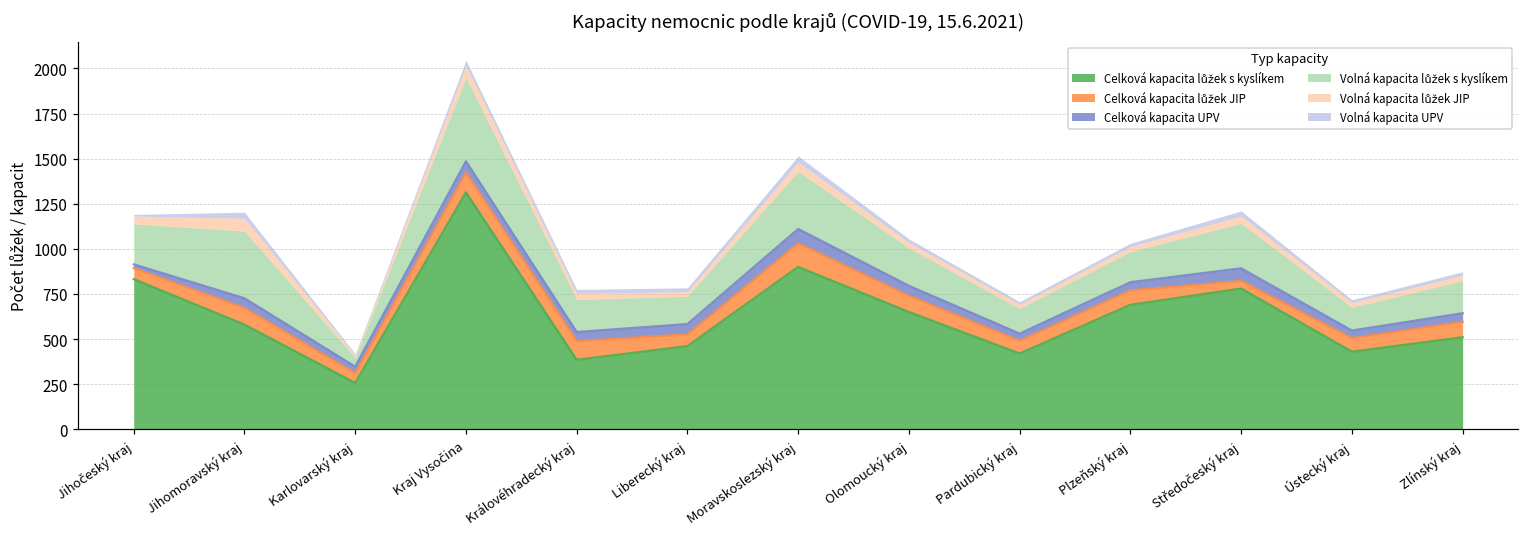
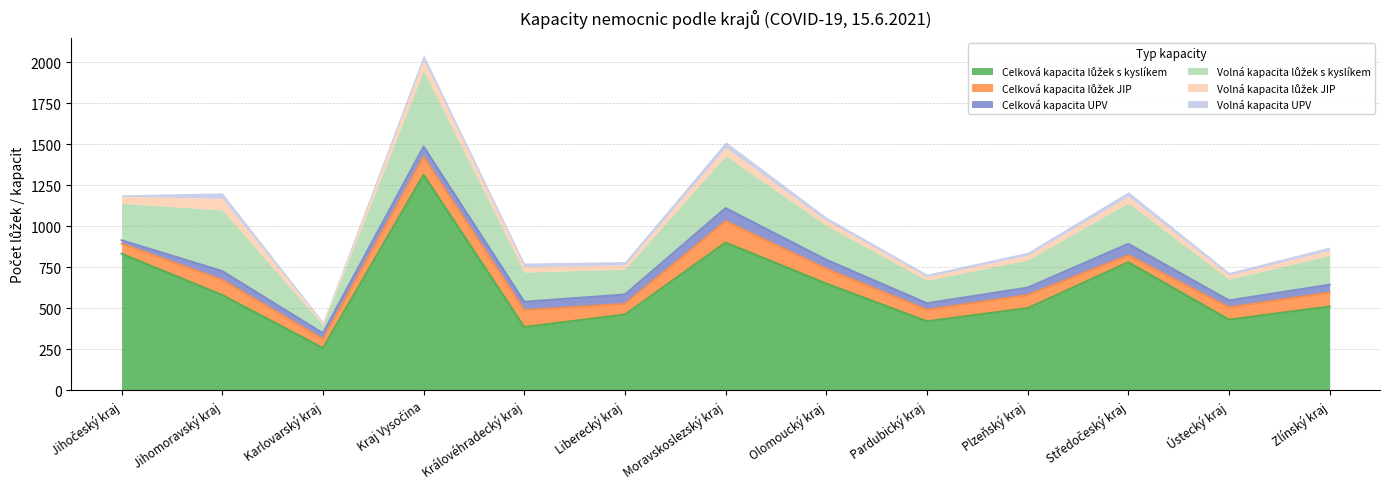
  {
    "Celková kapacita lůžek s kyslíkem": {
      "Jihočeský kraj": 830,
      "Jihomoravský kraj": 580,
      "Karlovarský kraj": 260,
      "Kraj Vysočina": 1310,
      "Královéhradecký kraj": 390,
      "Liberecký kraj": 460,
      "Moravskoslezský kraj": 900,
      "Olomoucký kraj": 650,
      "Pardubický kraj": 420,
-     "Plzeňský kraj": 690,
+     "Plzeňský kraj": 500,
      "Středočeský kraj": 780,
      "Ústecký kraj": 430,
      "Zlínský kraj": 510
    },
    "Celková kapacita lůžek JIP": {
      "Jihočeský kraj": 60,
      "Jihomoravský kraj": 90,
      "Karlovarský kraj": 50,
      "Kraj Vysočina": 110,
      "Královéhradecký kraj": 100,
      "Liberecký kraj": 70,
      "Moravskoslezský kraj": 130,
      "Olomoucký kraj": 90,
      "Pardubický kraj": 70,
      "Plzeňský kraj": 80,
      "Středočeský kraj": 40,
      "Ústecký kraj": 80,
      "Zlínský kraj": 90
    },
    "Volná kapacita lůžek s kyslíkem": {
      "Jihočeský kraj": 230,
      "Jihomoravský kraj": 370,
      "Kraj Vysočina": 470,
      "Královéhradecký kraj": 180,
      "Liberecký kraj": 160,
      "Moravskoslezský kraj": 320,
      "Olomoucký kraj": 210,
      "Pardubický kraj": 140,
      "Plzeňský kraj": 170,
      "Středočeský kraj": 250,
      "Ústecký kraj": 130,
      "Zlínský kraj": 180
    },
    "Volná kapacita lůžek JIP": {
      "Jihomoravský kraj": 70,
      "Kraj Vysočina": 60,
      "Královéhradecký kraj": 30,
      "Liberecký kraj": 30,
      "Moravskoslezský kraj": 50,
      "Olomoucký kraj": 30,
      "Plzeňský kraj": 30,
      "Středočeský kraj": 40,
      "Ústecký kraj": 30,
      "Zlínský kraj": 30
    }
  }
